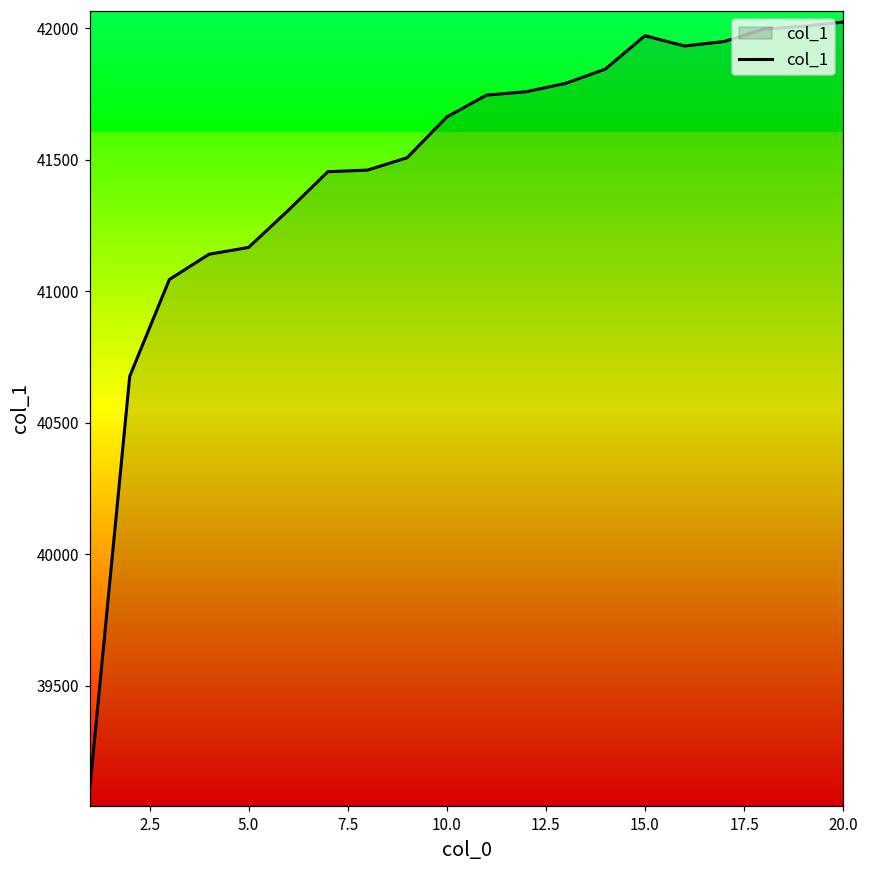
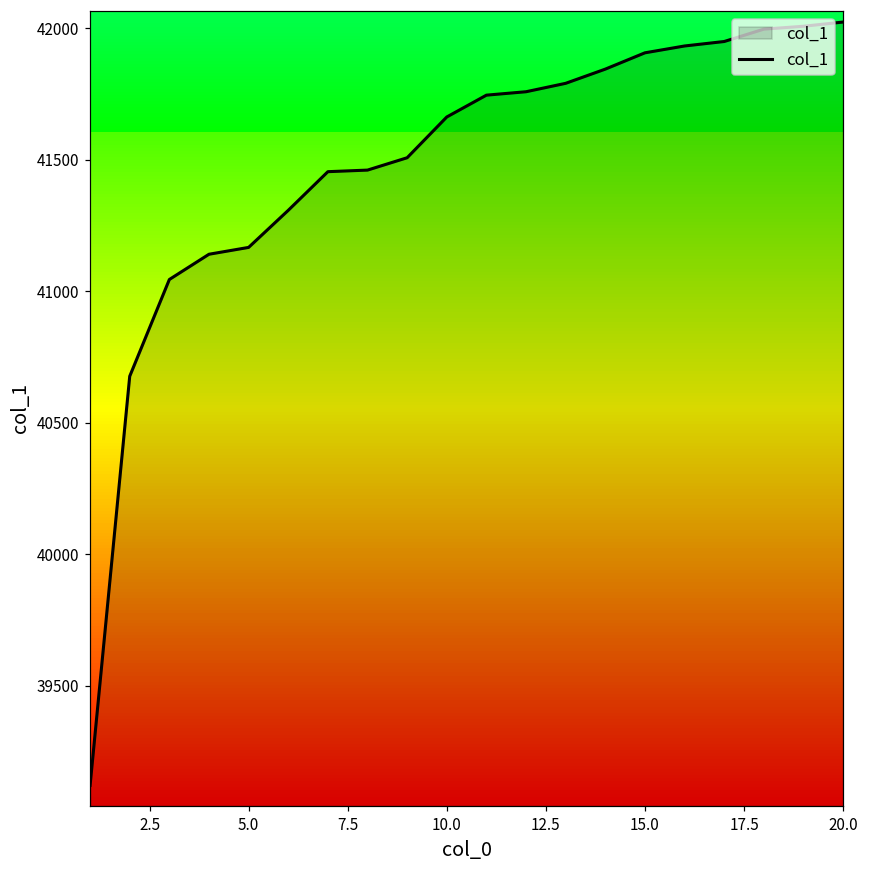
  {
    "5.0": 41170,
    "10.0": 41660,
-   "15.0": 41970,
+   "15.0": 41910,
    "20.0": 42020
  }
